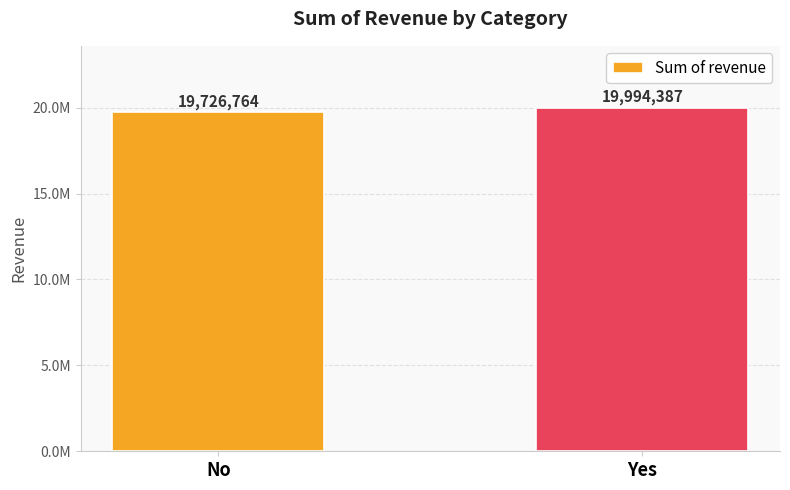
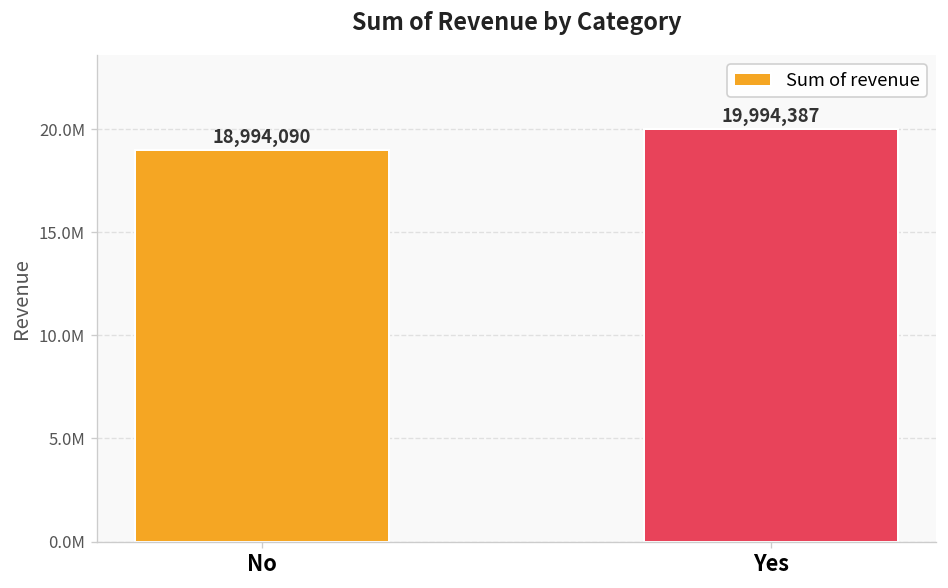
  {
-   "No": "19,726,764",
+   "No": "18,994,090",
    "Yes": "19,994,387"
  }
